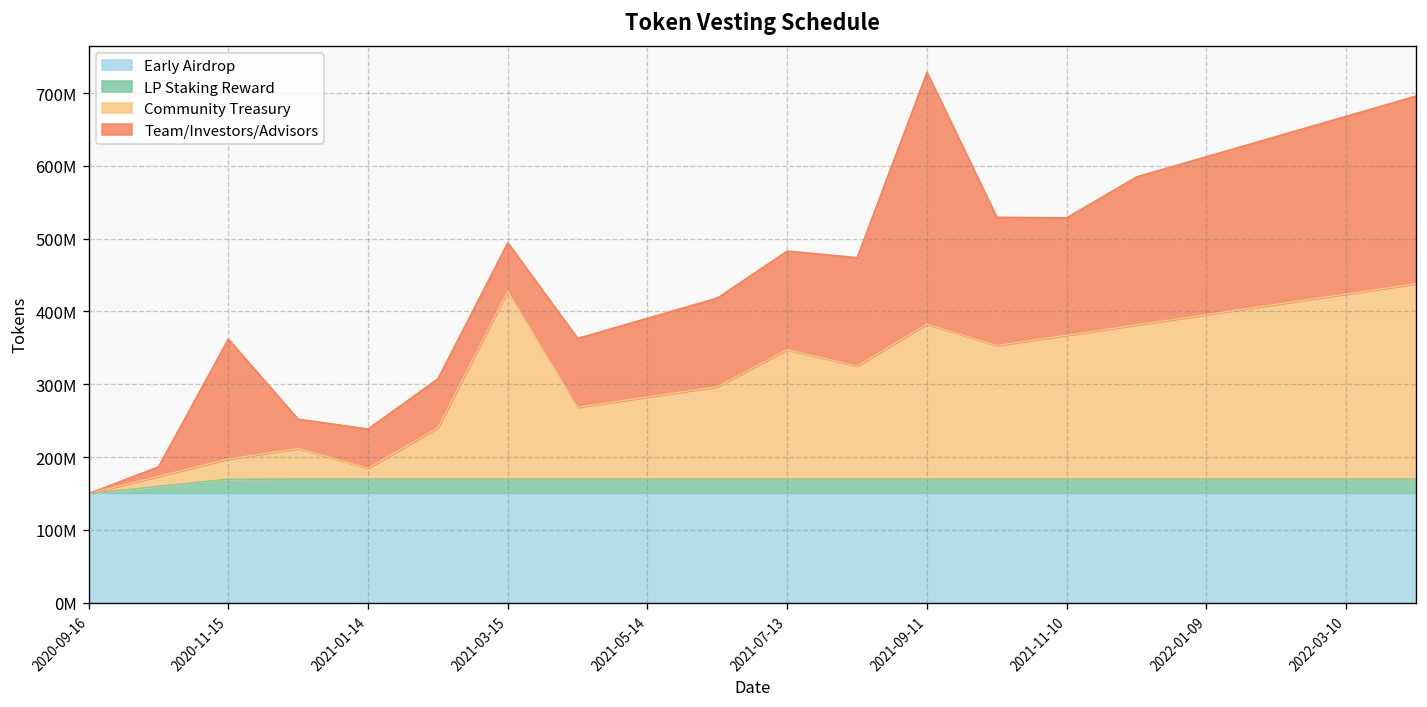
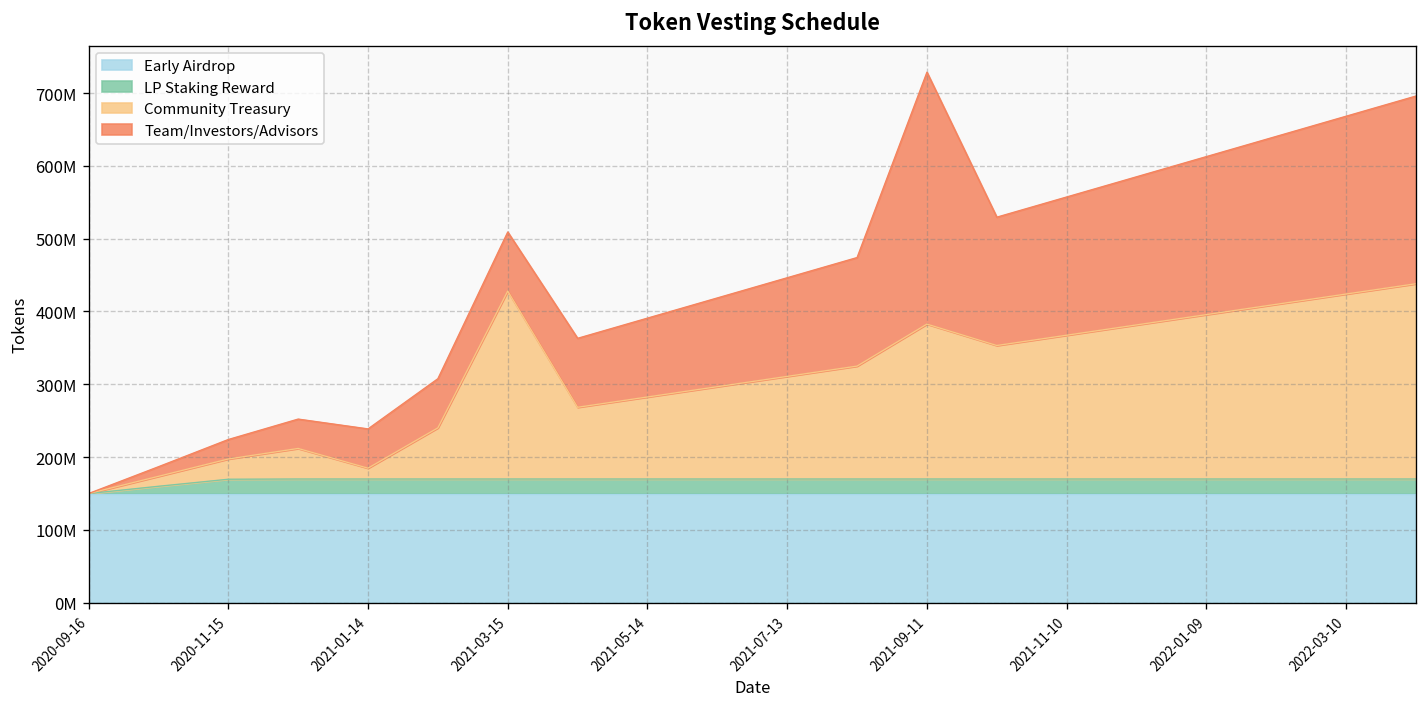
  {
    "Early Airdrop": {
      "2020-11-15": 150000000,
      "2021-01-14": 150000000,
      "2021-03-15": 150000000,
      "2021-05-14": 150000000,
      "2021-07-13": 150000000,
      "2021-09-11": 150000000,
      "2021-11-10": 150000000,
      "2022-01-09": 150000000,
      "2022-03-10": 150000000
    },
    "LP Staking Reward": {
      "2020-11-15": 20000000,
      "2021-01-14": 20000000,
      "2021-03-15": 20000000,
      "2021-05-14": 20000000,
      "2021-07-13": 20000000,
      "2021-09-11": 20000000,
      "2021-11-10": 20000000,
      "2022-01-09": 20000000,
      "2022-03-10": 20000000
    },
    "Community Treasury": {
      "2020-11-15": 30000000,
      "2021-01-14": 10000000,
      "2021-03-15": 260000000,
      "2021-05-14": 110000000,
-     "2021-07-13": 180000000,
+     "2021-07-13": 140000000,
      "2021-09-11": 210000000,
      "2021-11-10": 200000000,
      "2022-01-09": 230000000,
      "2022-03-10": 250000000
    },
    "Team/Investors/Advisors": {
-     "2020-11-15": 160000000,
+     "2020-11-15": 30000000,
      "2021-01-14": 50000000,
-     "2021-03-15": 70000000,
+     "2021-03-15": 80000000,
      "2021-05-14": 110000000,
      "2021-07-13": 140000000,
      "2021-09-11": 350000000,
-     "2021-11-10": 160000000,
+     "2021-11-10": 190000000,
      "2022-01-09": 220000000,
      "2022-03-10": 240000000
    }
  }
